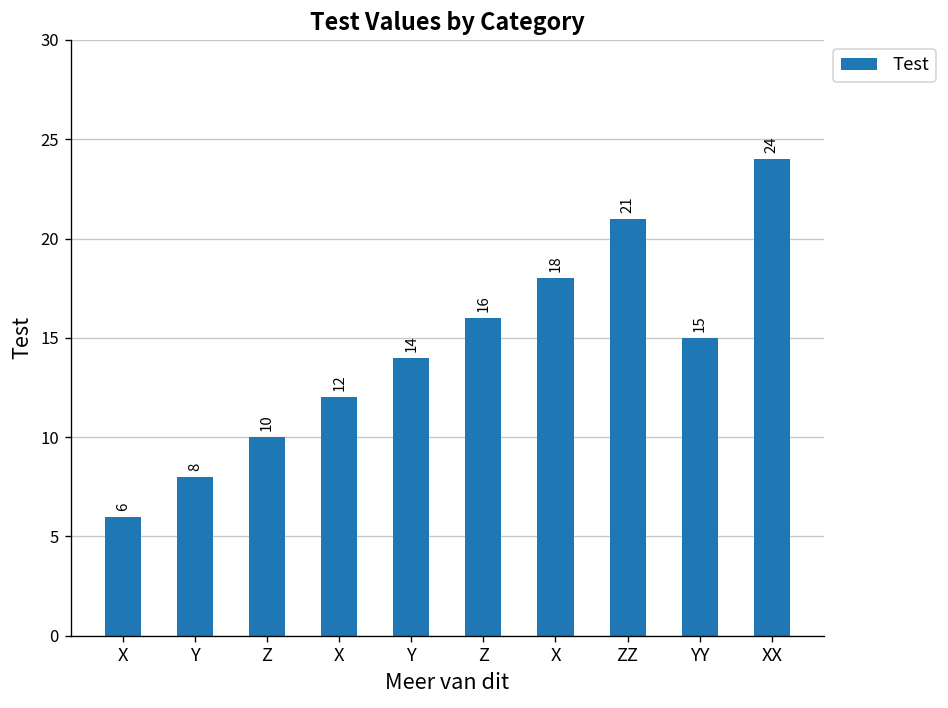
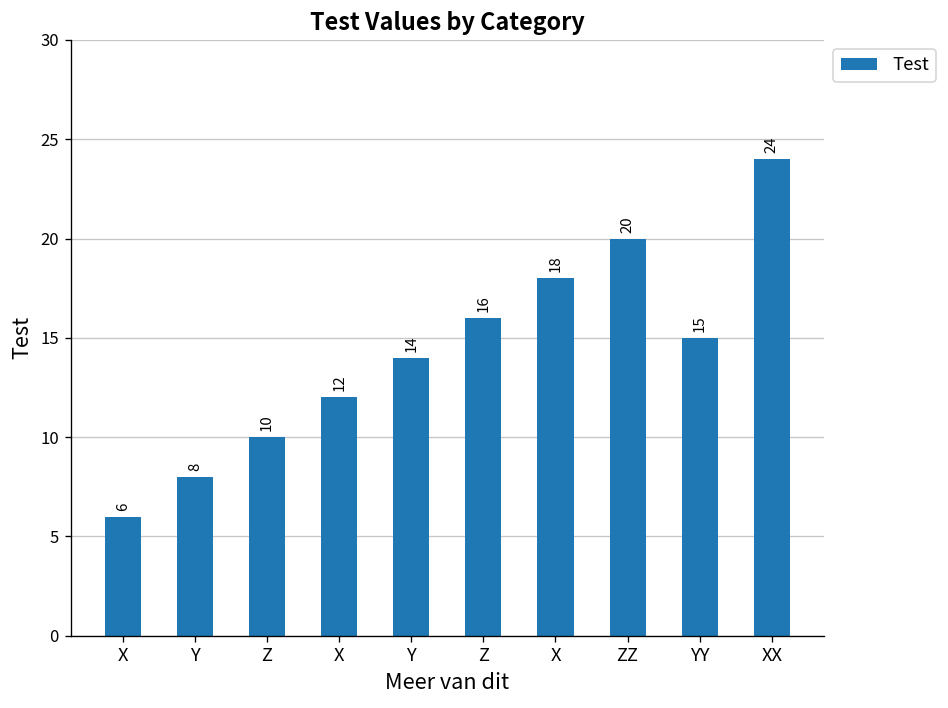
  {
-   "ZZ": 21,
+   "ZZ": 20,
    "YY": 15,
    "XX": 24
  }
